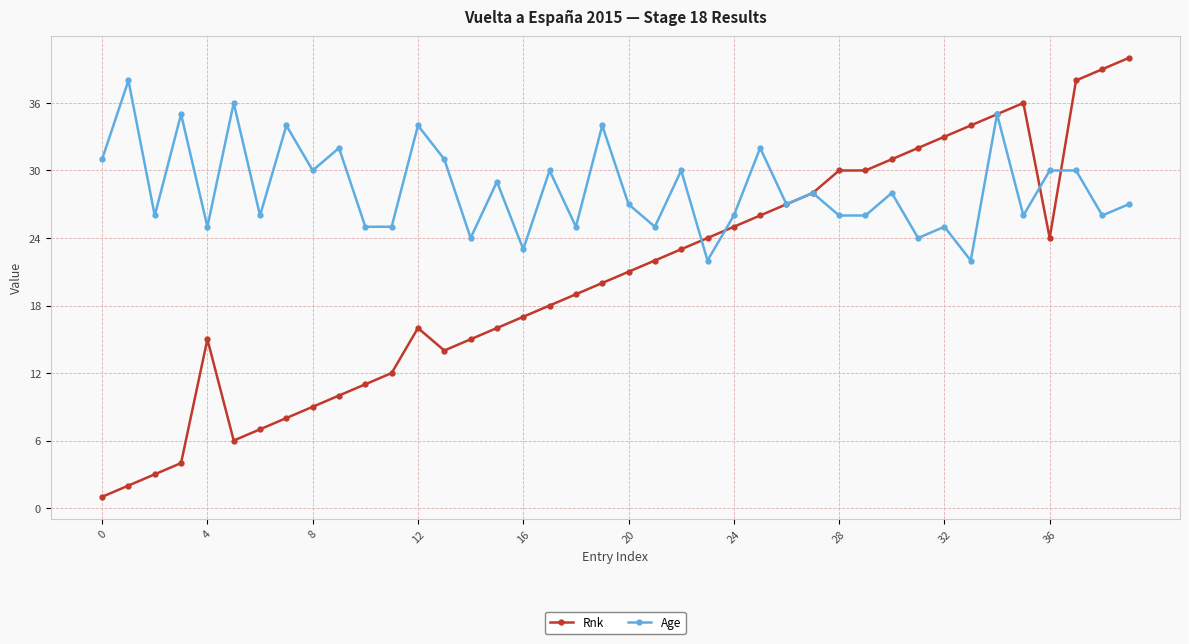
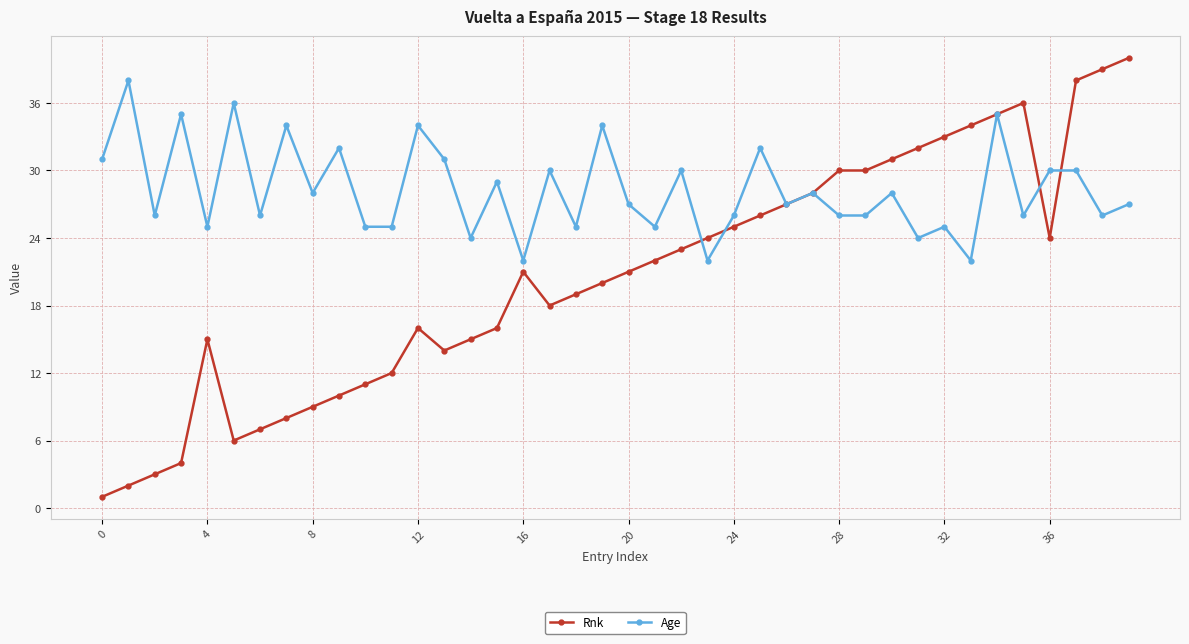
  {
    "Rnk": {
      "0": 1,
      "4": 15,
      "8": 9,
      "12": 16,
-     "16": 17,
+     "16": 21,
      "20": 21,
      "24": 25,
      "28": 30,
      "32": 33,
      "36": 24
    },
    "Age": {
      "0": 31,
      "4": 25,
-     "8": 30,
+     "8": 28,
      "12": 34,
-     "16": 23,
+     "16": 22,
      "20": 27,
      "24": 26,
      "28": 26,
      "32": 25,
      "36": 30
    }
  }
